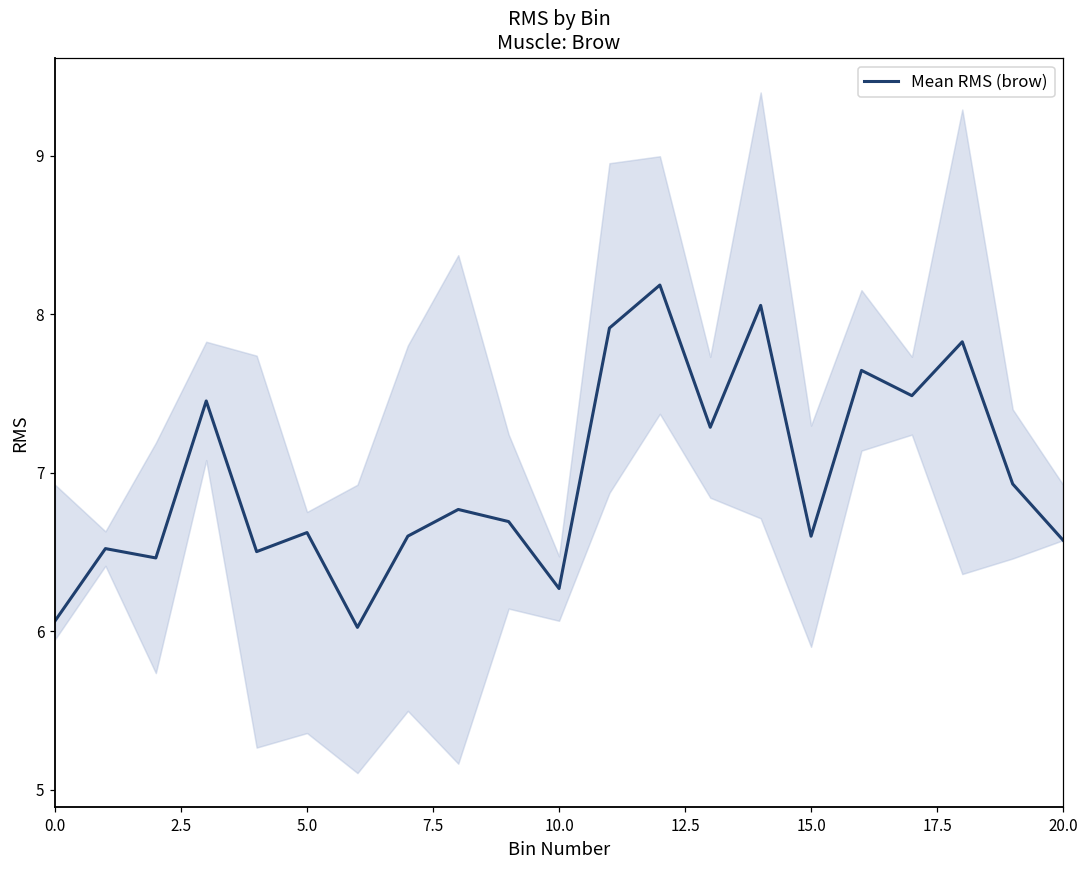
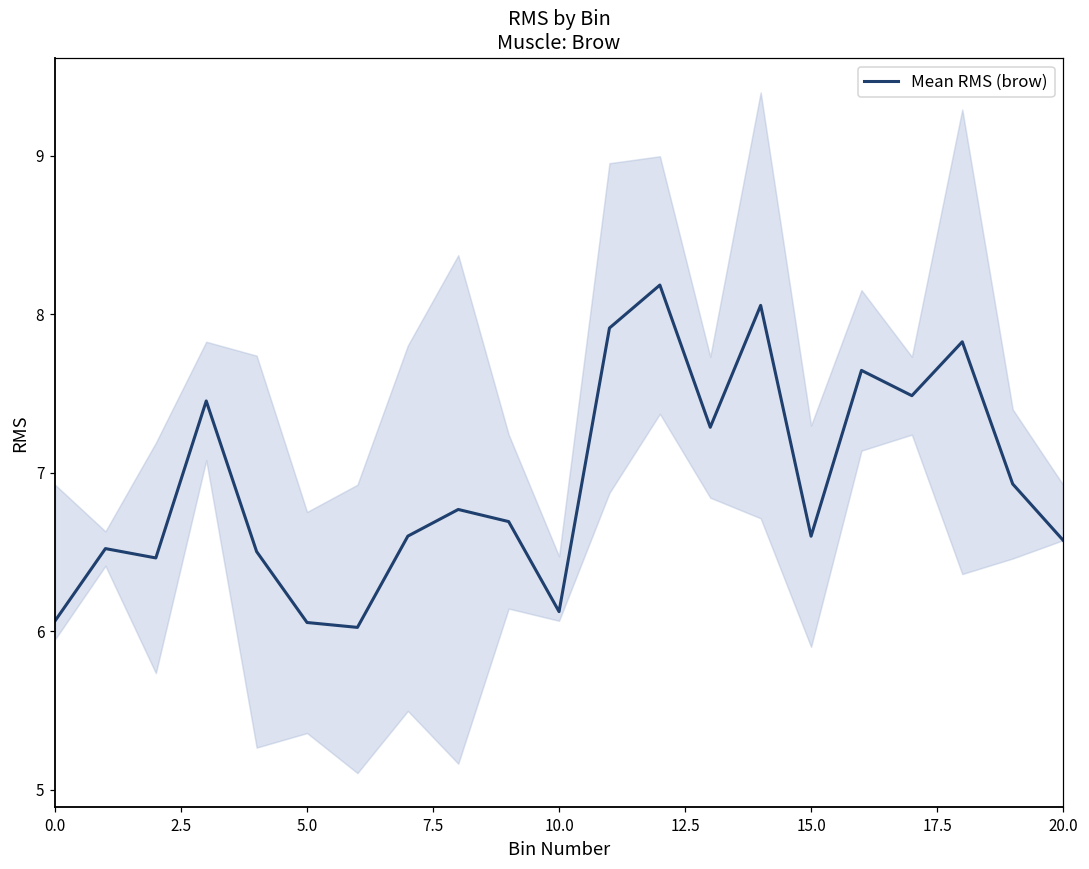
  {
    "Mean RMS (brow)": {
      "0.0": 6.07,
-     "5.0": 6.62,
-     "10.0": 6.27,
+     "5.0": 6.06,
+     "10.0": 6.12,
      "15.0": 6.60,
      "20.0": 6.57
    }
  }
